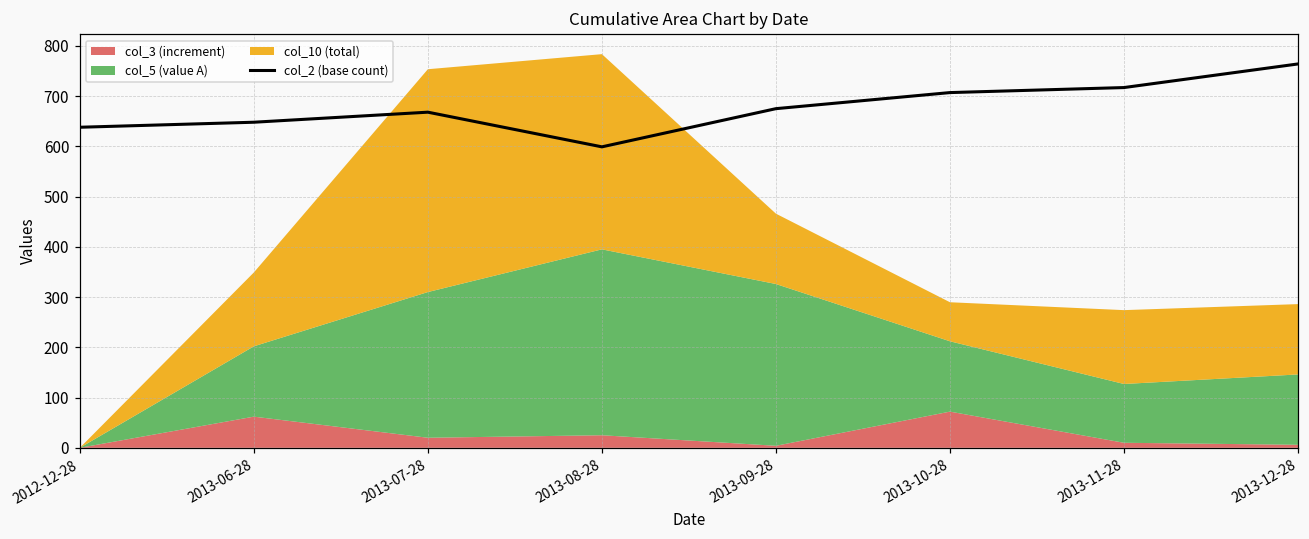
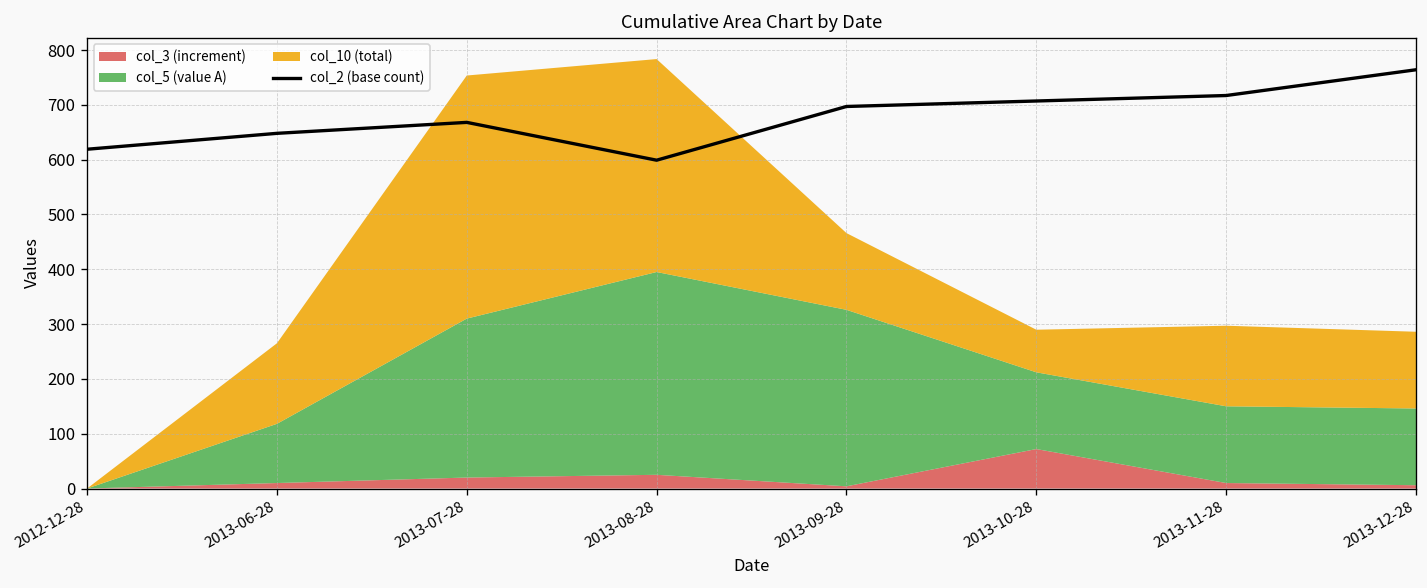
  {
    "col_2 (base count)": {
-     "2012-12-28": 640,
+     "2012-12-28": 620,
      "2013-06-28": 650,
      "2013-07-28": 670,
      "2013-08-28": 600,
-     "2013-09-28": 680,
+     "2013-09-28": 700,
      "2013-10-28": 710,
      "2013-11-28": 720,
      "2013-12-28": 760
    },
    "col_3 (increment)": {
-     "2013-06-28": 60,
+     "2013-06-28": 10,
      "2013-07-28": 20,
      "2013-08-28": 30,
      "2013-10-28": 70,
      "2013-11-28": 10,
      "2013-12-28": 10
    },
    "col_5 (value A)": {
-     "2013-06-28": 140,
+     "2013-06-28": 110,
      "2013-07-28": 290,
      "2013-08-28": 370,
      "2013-09-28": 320,
      "2013-10-28": 140,
-     "2013-11-28": 120,
+     "2013-11-28": 140,
      "2013-12-28": 140
    },
    "col_10 (total)": {
      "2013-06-28": 150,
      "2013-07-28": 440,
      "2013-08-28": 390,
      "2013-09-28": 140,
      "2013-10-28": 80,
      "2013-11-28": 150,
      "2013-12-28": 140
    }
  }
